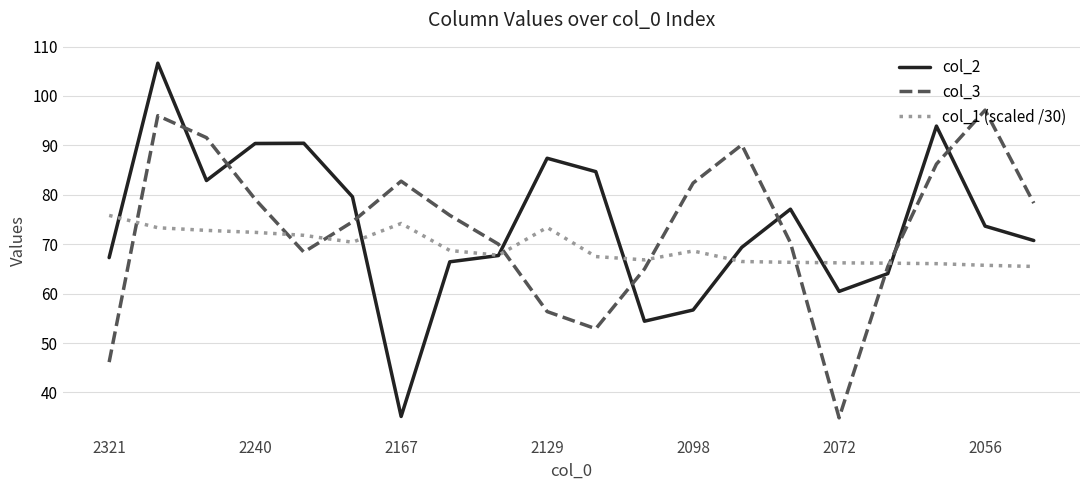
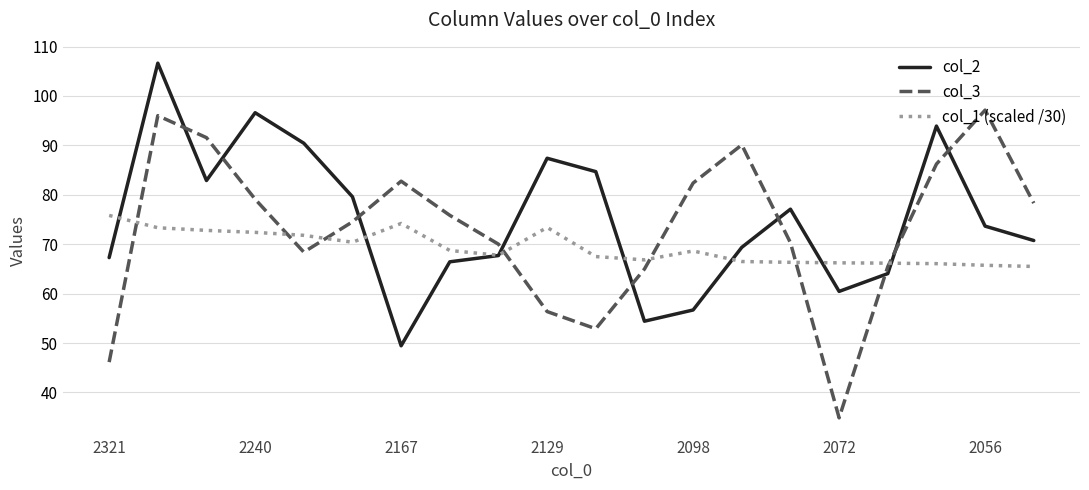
  {
    "col_2": {
      "2321": 67,
-     "2240": 90,
-     "2167": 35,
+     "2240": 97,
+     "2167": 49,
      "2129": 87,
      "2098": 57,
      "2072": 60,
      "2056": 74
    },
    "col_3": {
      "2321": 46,
      "2240": 79,
      "2167": 83,
      "2129": 56,
      "2098": 82,
      "2072": 35,
      "2056": 97
    },
    "col_1 (scaled /30)": {
      "2321": 76,
      "2240": 72,
      "2167": 74,
      "2129": 73,
      "2098": 69,
      "2072": 66,
      "2056": 66
    }
  }
